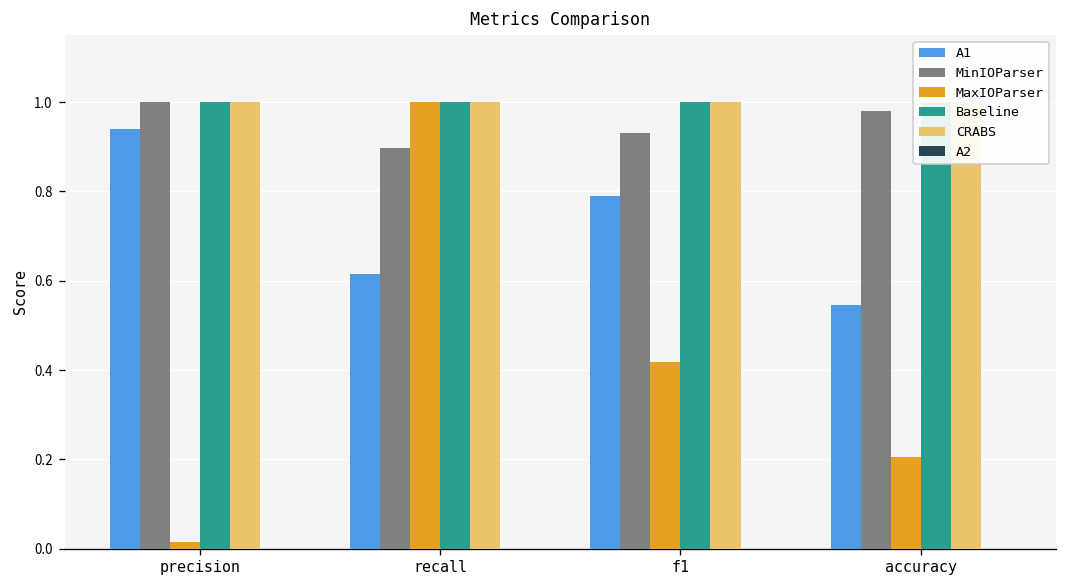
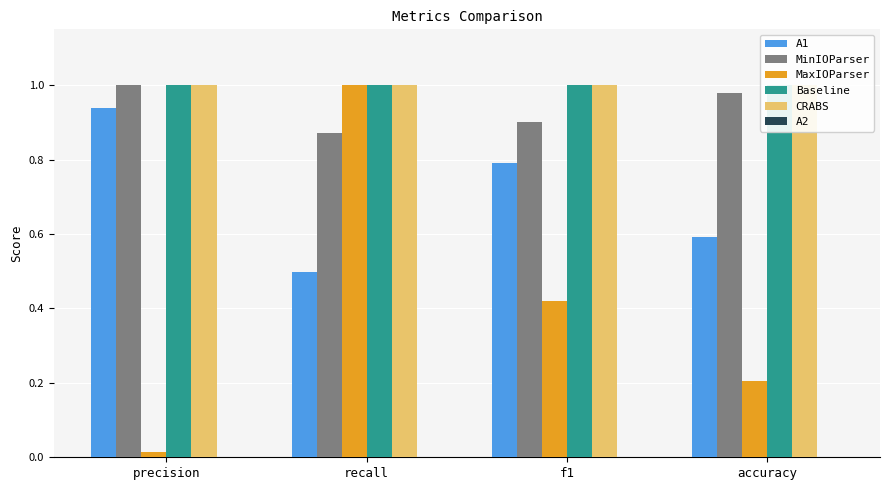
  {
    "A1": {
      "precision": 0.94,
-     "recall": 0.62,
+     "recall": 0.50,
      "f1": 0.79,
-     "accuracy": 0.55
+     "accuracy": 0.59
    },
    "MinIOParser": {
      "precision": 1.00,
-     "recall": 0.90,
-     "f1": 0.93,
+     "recall": 0.87,
+     "f1": 0.90,
      "accuracy": 0.98
    },
    "MaxIOParser": {
      "precision": 0.01,
      "recall": 1.00,
      "f1": 0.42,
      "accuracy": 0.21
    },
    "Baseline": {
      "precision": 1.00,
      "recall": 1.00,
      "f1": 1.00
    },
    "CRABS": {
      "precision": 1.00,
      "recall": 1.00,
      "f1": 1.00
    },
    "A2": {
      "precision": 0.00,
      "recall": 0.00,
      "f1": 0.00,
      "accuracy": 0.00
    }
  }
